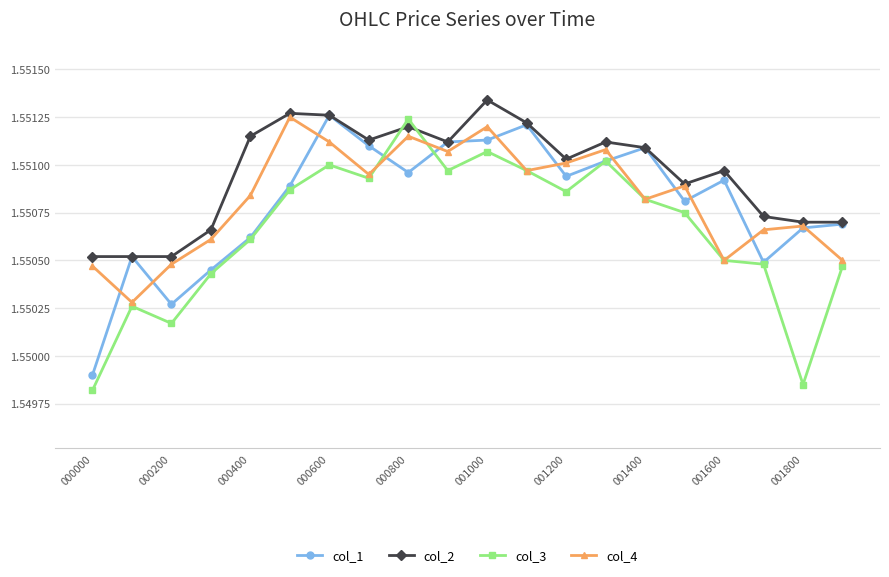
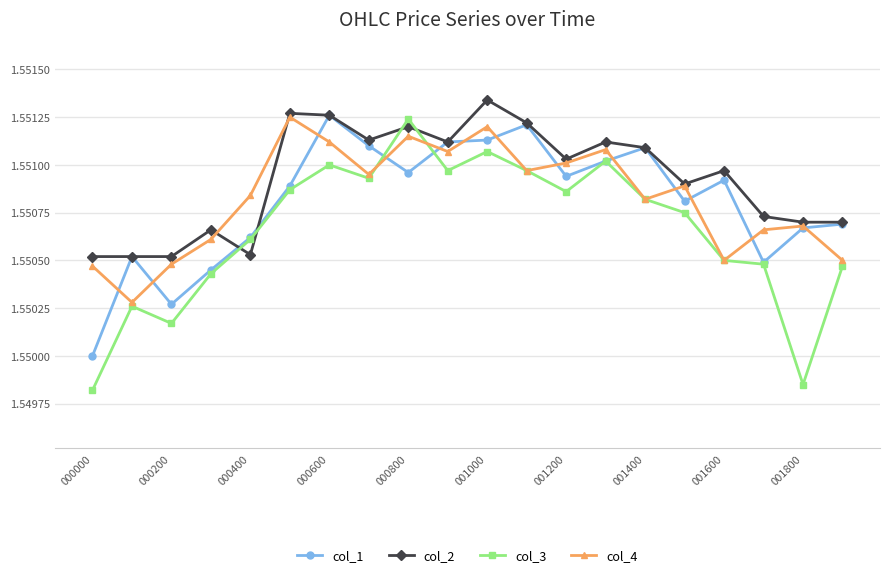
  {
    "col_1": {
-     "000000": 1.5499,
+     "000000": 1.5500,
      "000200": 1.55027,
      "000800": 1.55096,
      "001000": 1.55113,
      "001200": 1.55094,
      "001600": 1.55092
    },
    "col_2": {
      "000000": 1.55052,
      "000200": 1.55052,
-     "000400": 1.55115,
+     "000400": 1.55053,
      "000800": 1.55120,
      "001000": 1.55134,
      "001200": 1.55103,
      "001600": 1.55097,
      "001800": 1.55070
    },
    "col_3": {
      "000000": 1.54982,
      "000200": 1.55017,
      "000600": 1.55100,
      "000800": 1.55124,
      "001000": 1.55107,
      "001200": 1.55086,
      "001800": 1.54985
    },
    "col_4": {
      "000000": 1.55047,
      "000200": 1.55048,
      "000400": 1.55084,
      "000600": 1.55112,
      "000800": 1.55115,
      "001000": 1.55120,
      "001200": 1.55101
    }
  }
